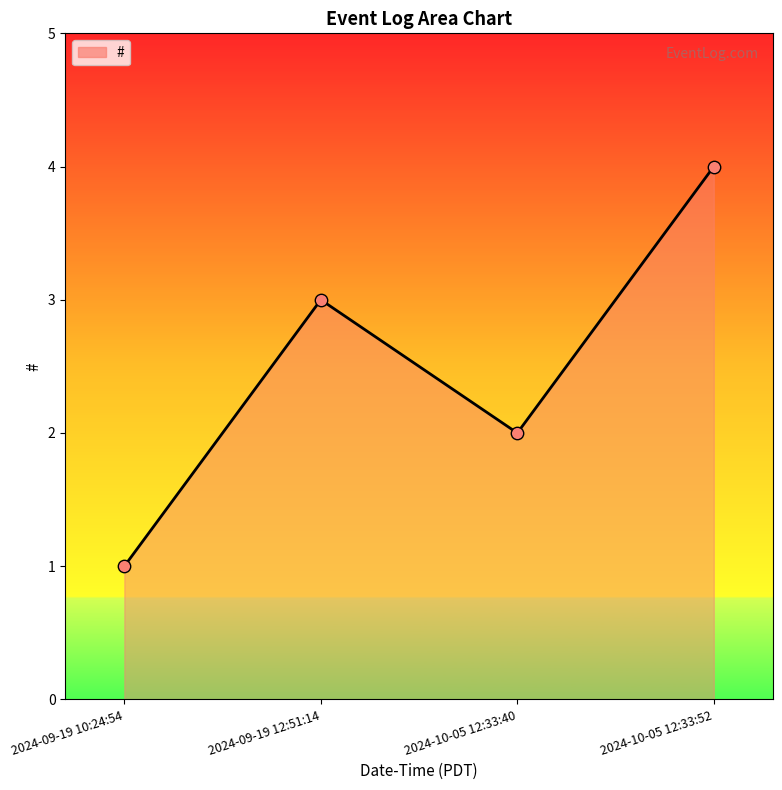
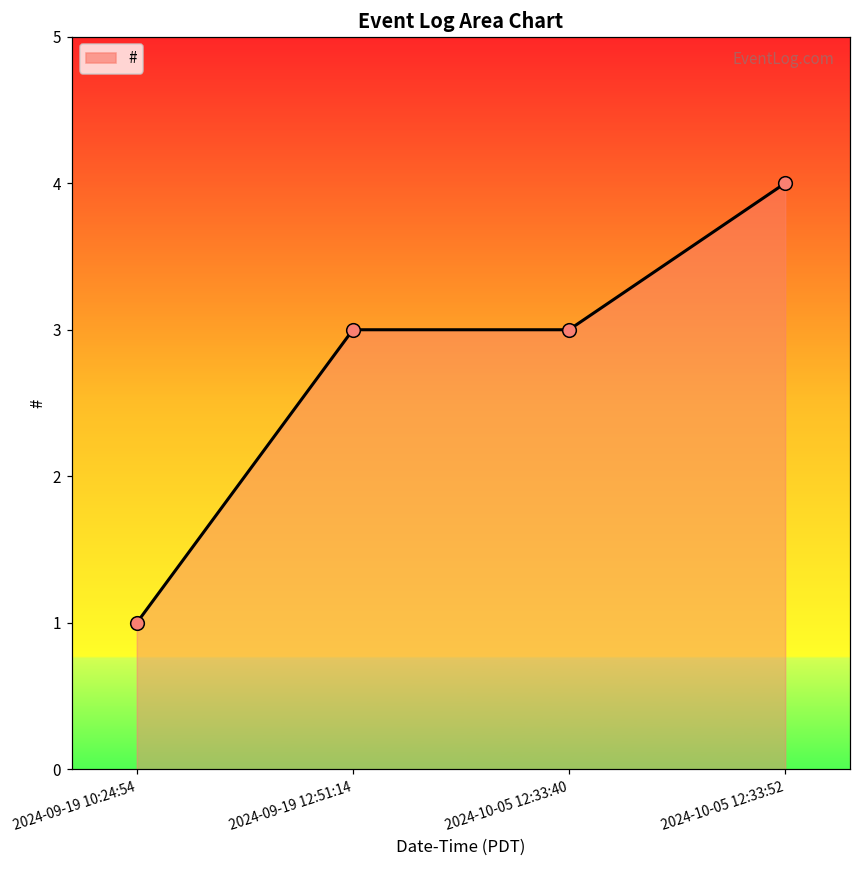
  {
    "2024-09-19 10:24:54": 1,
    "2024-09-19 12:51:14": 3,
-   "2024-10-05 12:33:40": 2,
+   "2024-10-05 12:33:40": 3,
    "2024-10-05 12:33:52": 4
  }
